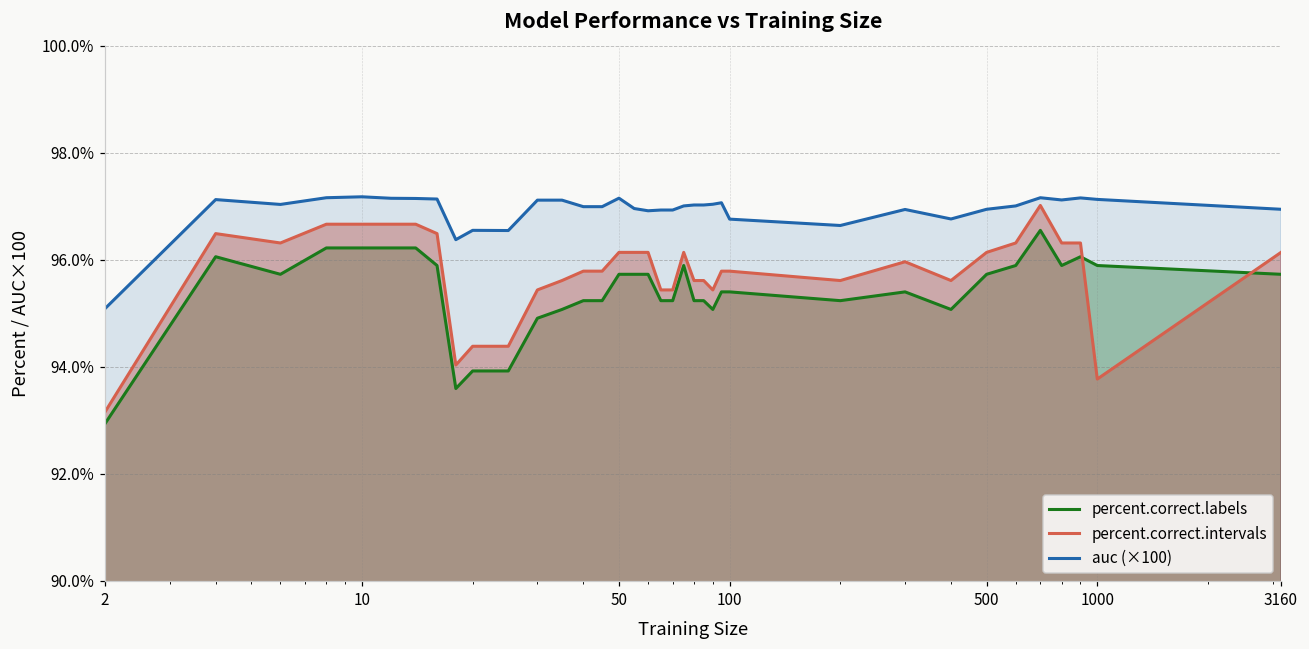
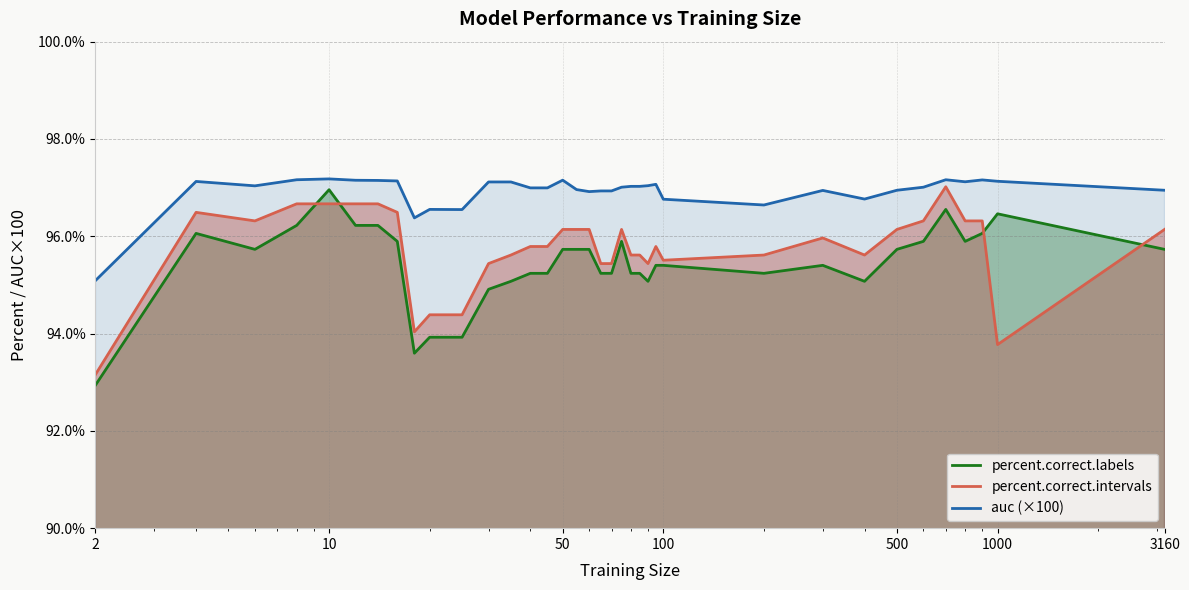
  {
    "percent.correct.labels": {
      "2": "92.9%",
-     "10": "96.2%",
+     "10": "97.0%",
      "50": "95.7%",
      "100": "95.4%",
      "500": "95.7%",
-     "1000": "95.9%",
+     "1000": "96.5%",
      "3160": "95.7%"
    },
    "percent.correct.intervals": {
      "2": "93.2%",
      "10": "96.7%",
      "50": "96.1%",
-     "100": "95.8%",
+     "100": "95.5%",
      "500": "96.1%",
      "1000": "93.8%",
      "3160": "96.1%"
    },
    "auc (×100)": {
      "2": "95.1%",
      "10": "97.2%",
      "50": "97.2%",
      "100": "96.8%",
      "500": "96.9%",
      "1000": "97.1%",
      "3160": "96.9%"
    }
  }
